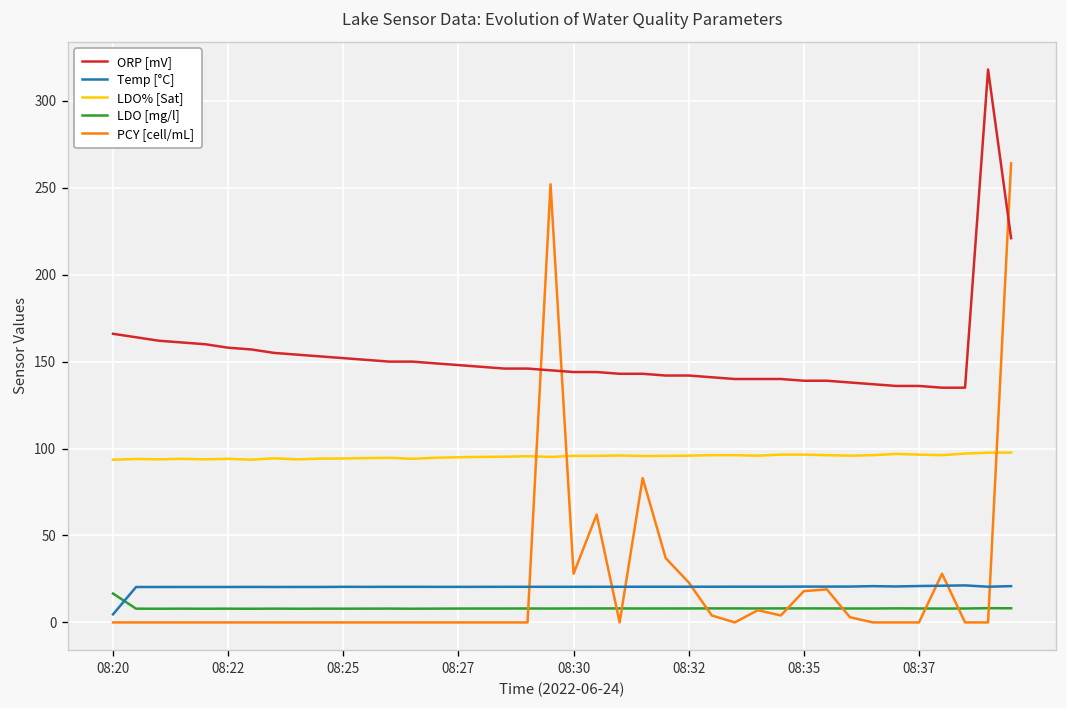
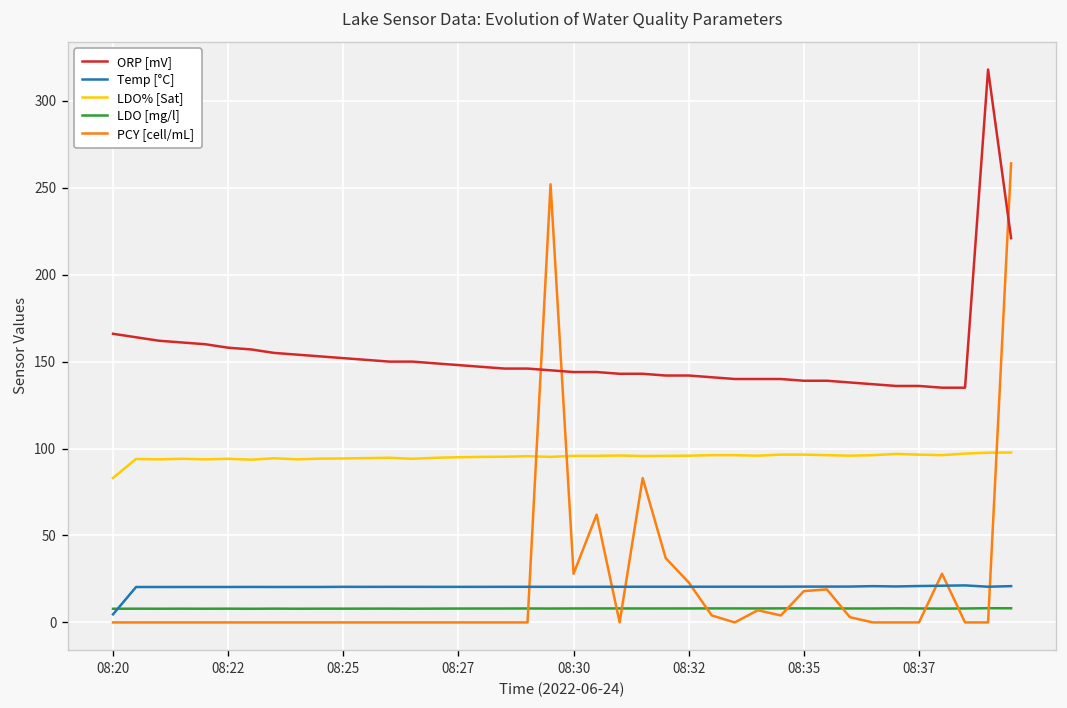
  {
    "ORP [mV]": {
      "08:20": 166
    },
    "Temp [°C]": {
      "08:20": 5
    },
    "LDO% [Sat]": {
-     "08:20": 94
+     "08:20": 83
    },
    "LDO [mg/l]": {
-     "08:20": 17
+     "08:20": 8
    },
    "PCY [cell/mL]": {
      "08:20": 0
    }
  }
